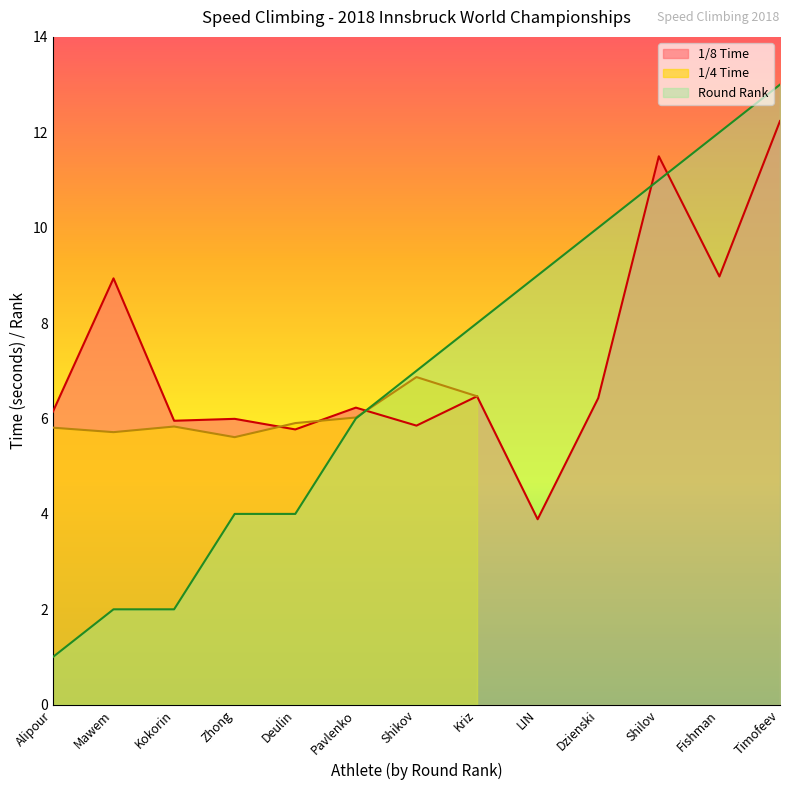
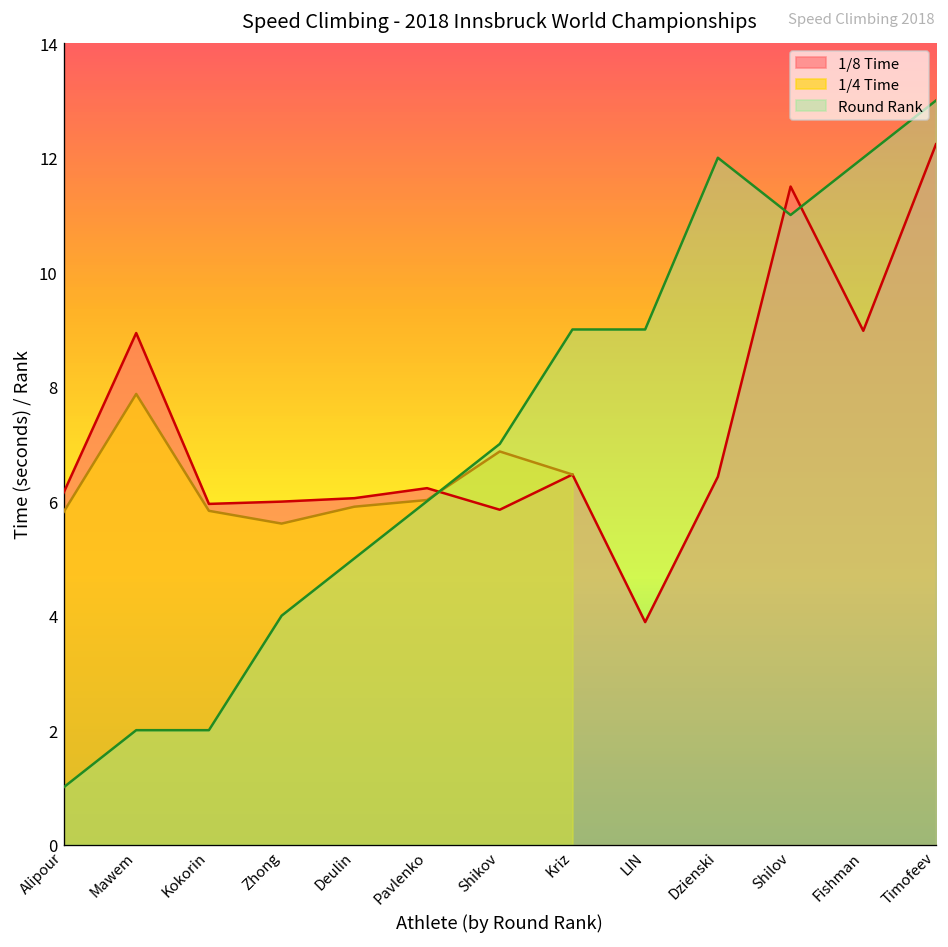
  {
    "1/8 Time": {
      "Alipour": 6.1,
      "Mawem": 8.9,
      "Kokorin": 6.0,
      "Zhong": 6.0,
-     "Deulin": 5.8,
+     "Deulin": 6.1,
      "Pavlenko": 6.2,
      "Shikov": 5.9,
      "LIN": 3.9,
      "Dzienski": 6.4,
      "Shilov": 11.5,
      "Fishman": 9.0,
      "Timofeev": 12.2
    },
    "1/4 Time": {
      "Alipour": 5.8,
-     "Mawem": 5.7,
+     "Mawem": 7.9,
      "Kokorin": 5.8,
      "Zhong": 5.6,
      "Deulin": 5.9,
      "Shikov": 6.9
    },
    "Round Rank": {
      "Alipour": 1,
      "Mawem": 2,
      "Kokorin": 2,
      "Zhong": 4,
-     "Deulin": 4,
+     "Deulin": 5,
      "Shikov": 7,
-     "Kriz": 8,
+     "Kriz": 9,
      "LIN": 9,
-     "Dzienski": 10,
+     "Dzienski": 12,
      "Shilov": 11,
      "Fishman": 12,
      "Timofeev": 13
    }
  }
